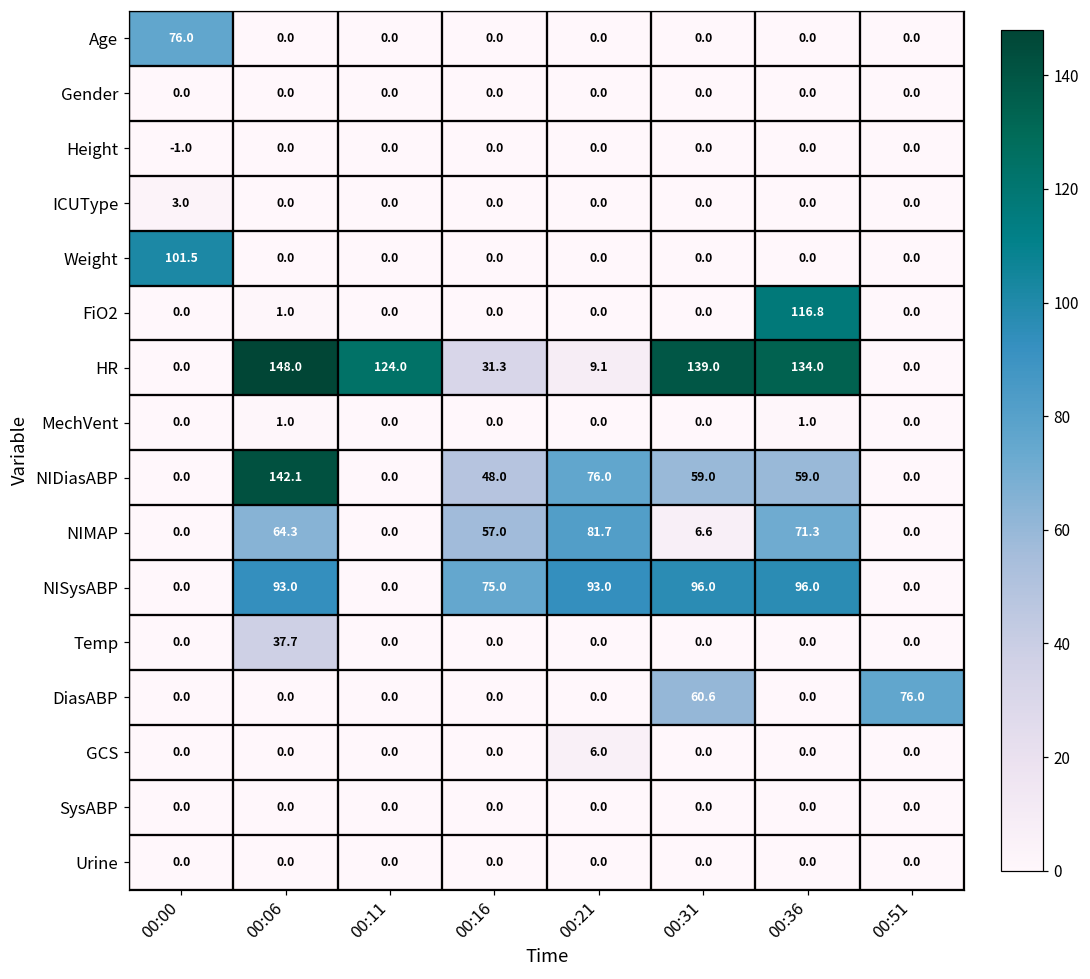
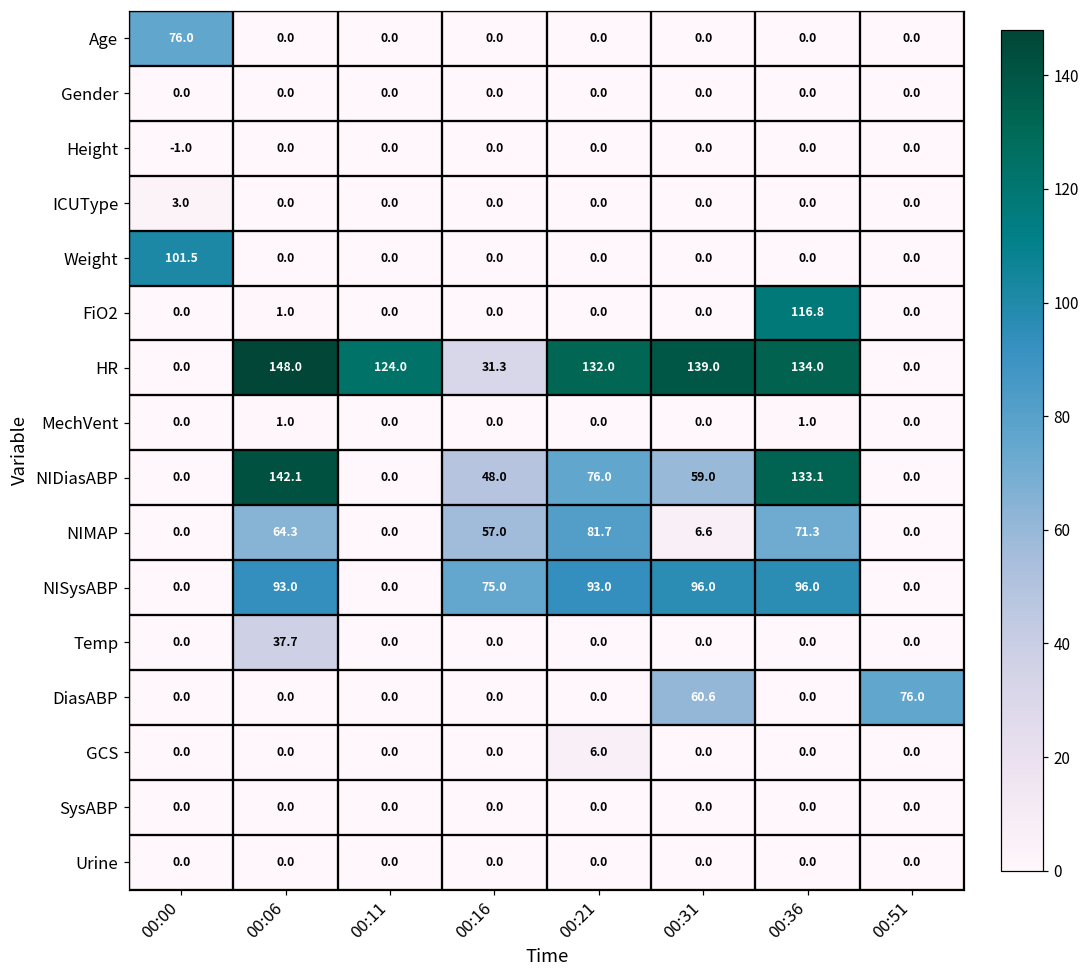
  {
    "Age": {
      "00:00": 76.0,
      "00:06": 0.0,
      "00:11": 0.0,
      "00:16": 0.0,
      "00:21": 0.0,
      "00:31": 0.0,
      "00:36": 0.0,
      "00:51": 0.0
    },
    "Gender": {
      "00:00": 0.0,
      "00:06": 0.0,
      "00:11": 0.0,
      "00:16": 0.0,
      "00:21": 0.0,
      "00:31": 0.0,
      "00:36": 0.0,
      "00:51": 0.0
    },
    "Height": {
      "00:00": -1.0,
      "00:06": 0.0,
      "00:11": 0.0,
      "00:16": 0.0,
      "00:21": 0.0,
      "00:31": 0.0,
      "00:36": 0.0,
      "00:51": 0.0
    },
    "ICUType": {
      "00:00": 3.0,
      "00:06": 0.0,
      "00:11": 0.0,
      "00:16": 0.0,
      "00:21": 0.0,
      "00:31": 0.0,
      "00:36": 0.0,
      "00:51": 0.0
    },
    "Weight": {
      "00:00": 101.5,
      "00:06": 0.0,
      "00:11": 0.0,
      "00:16": 0.0,
      "00:21": 0.0,
      "00:31": 0.0,
      "00:36": 0.0,
      "00:51": 0.0
    },
    "FiO2": {
      "00:00": 0.0,
      "00:06": 1.0,
      "00:11": 0.0,
      "00:16": 0.0,
      "00:21": 0.0,
      "00:31": 0.0,
      "00:36": 116.8,
      "00:51": 0.0
    },
    "HR": {
      "00:00": 0.0,
      "00:06": 148.0,
      "00:11": 124.0,
      "00:16": 31.3,
-     "00:21": 9.1,
+     "00:21": 132.0,
      "00:31": 139.0,
      "00:36": 134.0,
      "00:51": 0.0
    },
    "MechVent": {
      "00:00": 0.0,
      "00:06": 1.0,
      "00:11": 0.0,
      "00:16": 0.0,
      "00:21": 0.0,
      "00:31": 0.0,
      "00:36": 1.0,
      "00:51": 0.0
    },
    "NIDiasABP": {
      "00:00": 0.0,
      "00:06": 142.1,
      "00:11": 0.0,
      "00:16": 48.0,
      "00:21": 76.0,
      "00:31": 59.0,
-     "00:36": 59.0,
+     "00:36": 133.1,
      "00:51": 0.0
    },
    "NIMAP": {
      "00:00": 0.0,
      "00:06": 64.3,
      "00:11": 0.0,
      "00:16": 57.0,
      "00:21": 81.7,
      "00:31": 6.6,
      "00:36": 71.3,
      "00:51": 0.0
    },
    "NISysABP": {
      "00:00": 0.0,
      "00:06": 93.0,
      "00:11": 0.0,
      "00:16": 75.0,
      "00:21": 93.0,
      "00:31": 96.0,
      "00:36": 96.0,
      "00:51": 0.0
    },
    "Temp": {
      "00:00": 0.0,
      "00:06": 37.7,
      "00:11": 0.0,
      "00:16": 0.0,
      "00:21": 0.0,
      "00:31": 0.0,
      "00:36": 0.0,
      "00:51": 0.0
    },
    "DiasABP": {
      "00:00": 0.0,
      "00:06": 0.0,
      "00:11": 0.0,
      "00:16": 0.0,
      "00:21": 0.0,
      "00:31": 60.6,
      "00:36": 0.0,
      "00:51": 76.0
    },
    "GCS": {
      "00:00": 0.0,
      "00:06": 0.0,
      "00:11": 0.0,
      "00:16": 0.0,
      "00:21": 6.0,
      "00:31": 0.0,
      "00:36": 0.0,
      "00:51": 0.0
    },
    "SysABP": {
      "00:00": 0.0,
      "00:06": 0.0,
      "00:11": 0.0,
      "00:16": 0.0,
      "00:21": 0.0,
      "00:31": 0.0,
      "00:36": 0.0,
      "00:51": 0.0
    },
    "Urine": {
      "00:00": 0.0,
      "00:06": 0.0,
      "00:11": 0.0,
      "00:16": 0.0,
      "00:21": 0.0,
      "00:31": 0.0,
      "00:36": 0.0,
      "00:51": 0.0
    }
  }
